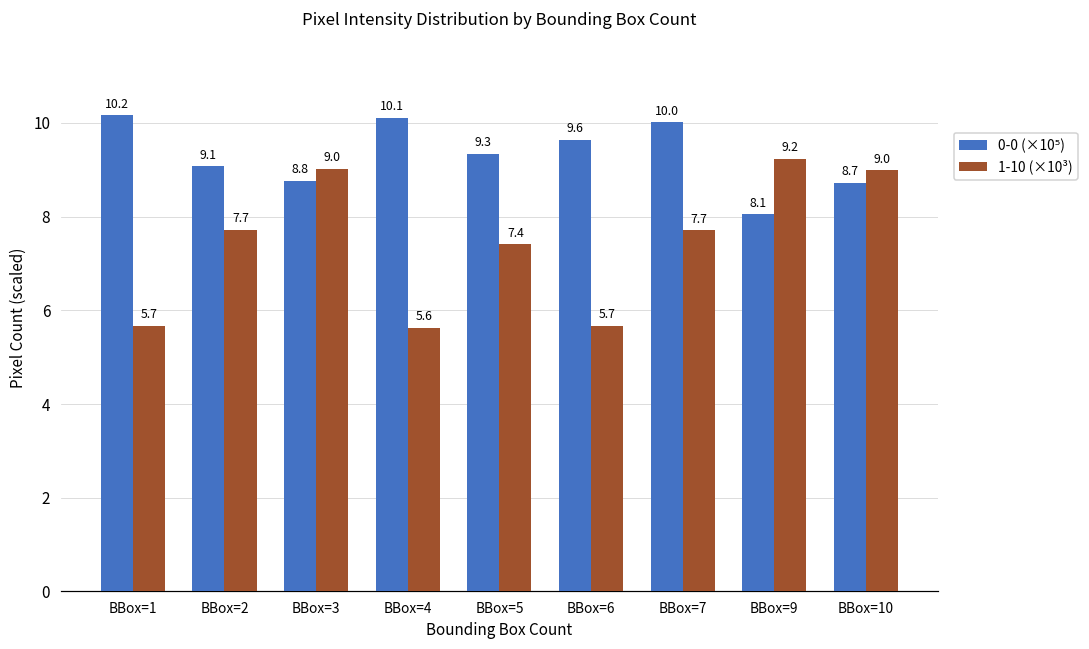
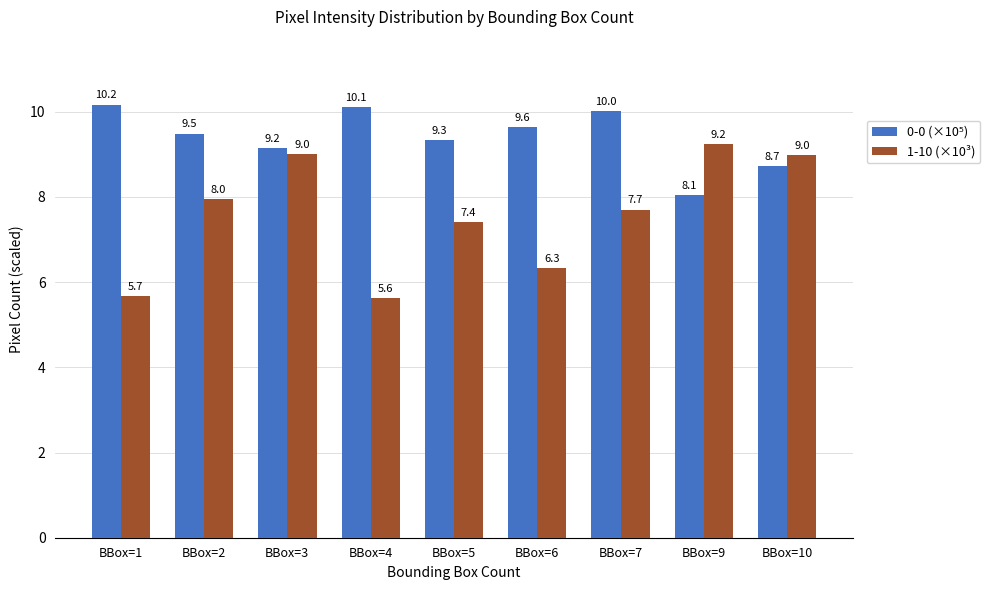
  {
    "0-0 (×10⁵)": {
      "BBox=1": 10.2,
-     "BBox=2": 9.1,
-     "BBox=3": 8.8,
+     "BBox=2": 9.5,
+     "BBox=3": 9.2,
      "BBox=4": 10.1,
      "BBox=5": 9.3,
      "BBox=6": 9.6,
      "BBox=7": 10.0,
      "BBox=9": 8.1,
      "BBox=10": 8.7
    },
    "1-10 (×10³)": {
      "BBox=1": 5.7,
-     "BBox=2": 7.7,
+     "BBox=2": 8.0,
      "BBox=3": 9.0,
      "BBox=4": 5.6,
      "BBox=5": 7.4,
-     "BBox=6": 5.7,
+     "BBox=6": 6.3,
      "BBox=7": 7.7,
      "BBox=9": 9.2,
      "BBox=10": 9.0
    }
  }
